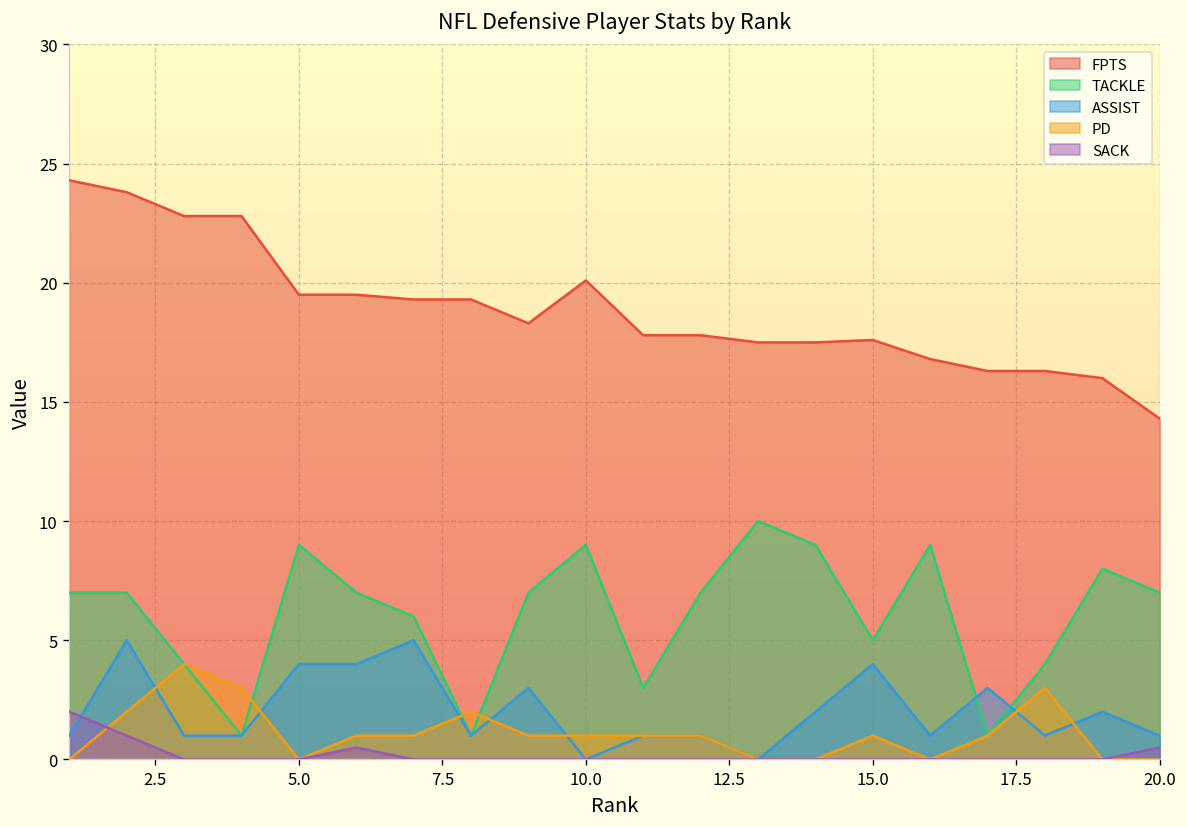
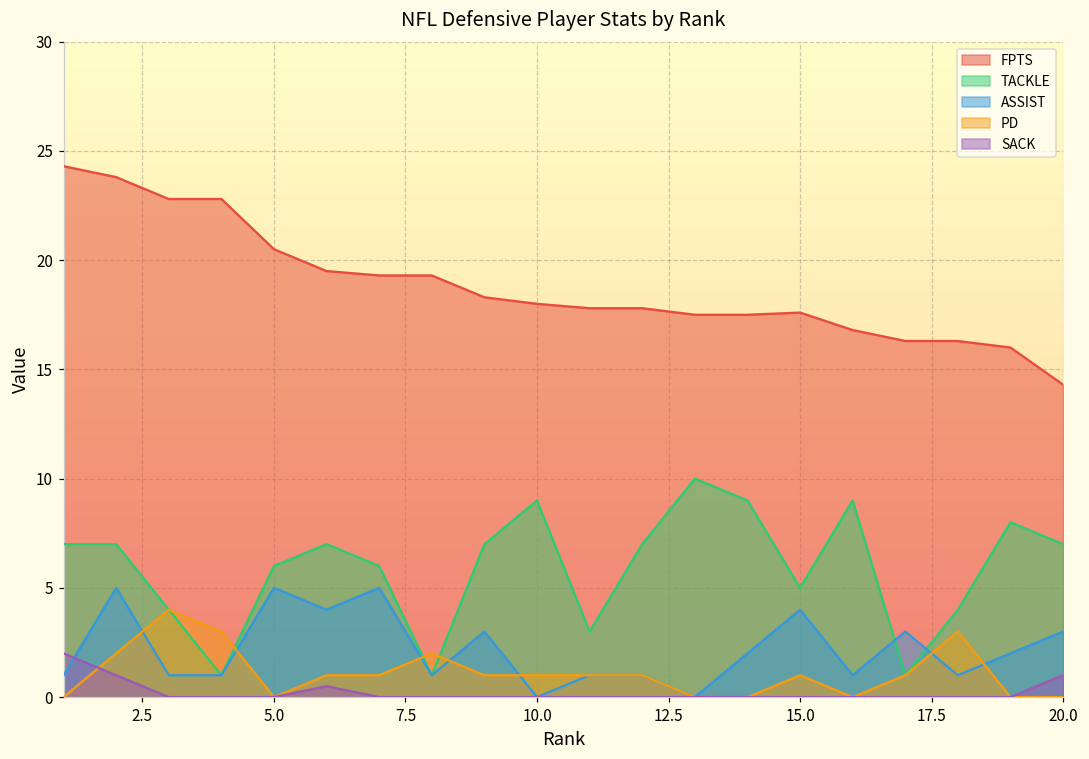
  {
    "FPTS": {
-     "5.0": 19.5,
-     "10.0": 20.1,
+     "5.0": 20.5,
+     "10.0": 18.0,
      "15.0": 17.6,
      "20.0": 14.3
    },
    "TACKLE": {
-     "5.0": 9,
+     "5.0": 6,
      "10.0": 9,
      "15.0": 5,
      "20.0": 7
    },
    "ASSIST": {
-     "5.0": 4,
+     "5.0": 5,
      "15.0": 4,
-     "20.0": 1
+     "20.0": 3
    },
    "PD": {
      "10.0": 1.0,
      "15.0": 1.0,
      "20.0": 0.0
    },
    "SACK": {
      "15.0": 0.0,
-     "20.0": 0.5
+     "20.0": 1.0
    }
  }
